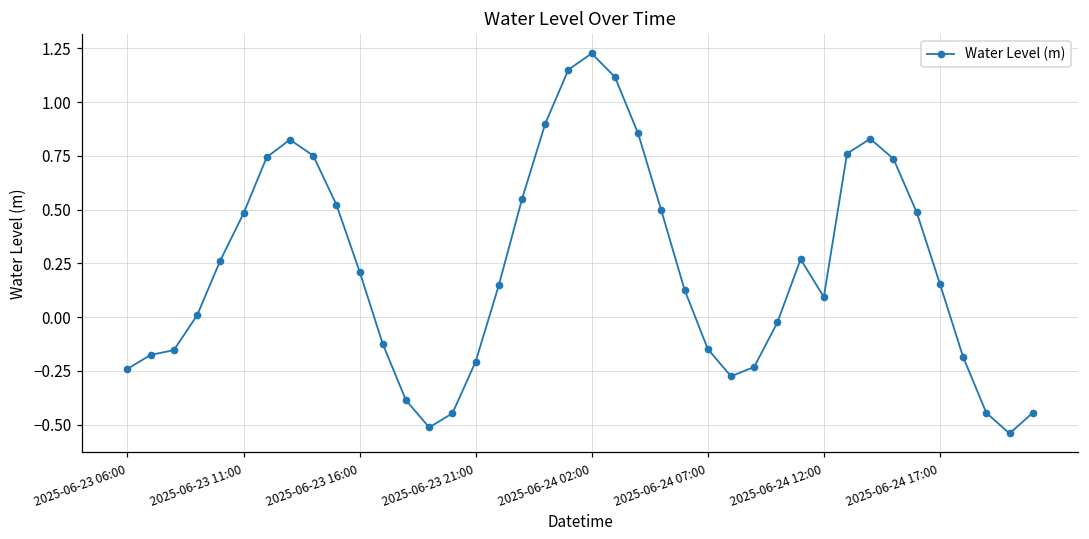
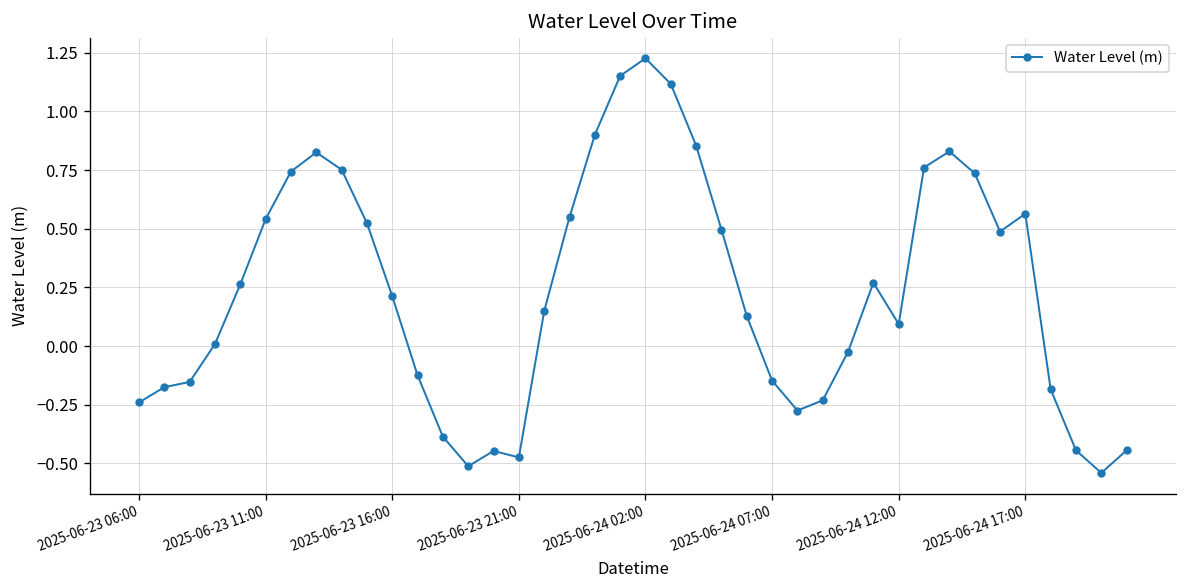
  {
    "2025-06-23 06:00": -0.24,
-   "2025-06-23 11:00": 0.48,
+   "2025-06-23 11:00": 0.54,
    "2025-06-23 16:00": 0.21,
-   "2025-06-23 21:00": -0.21,
+   "2025-06-23 21:00": -0.47,
    "2025-06-24 02:00": 1.23,
    "2025-06-24 07:00": -0.15,
    "2025-06-24 12:00": 0.09,
-   "2025-06-24 17:00": 0.16
+   "2025-06-24 17:00": 0.56
  }
